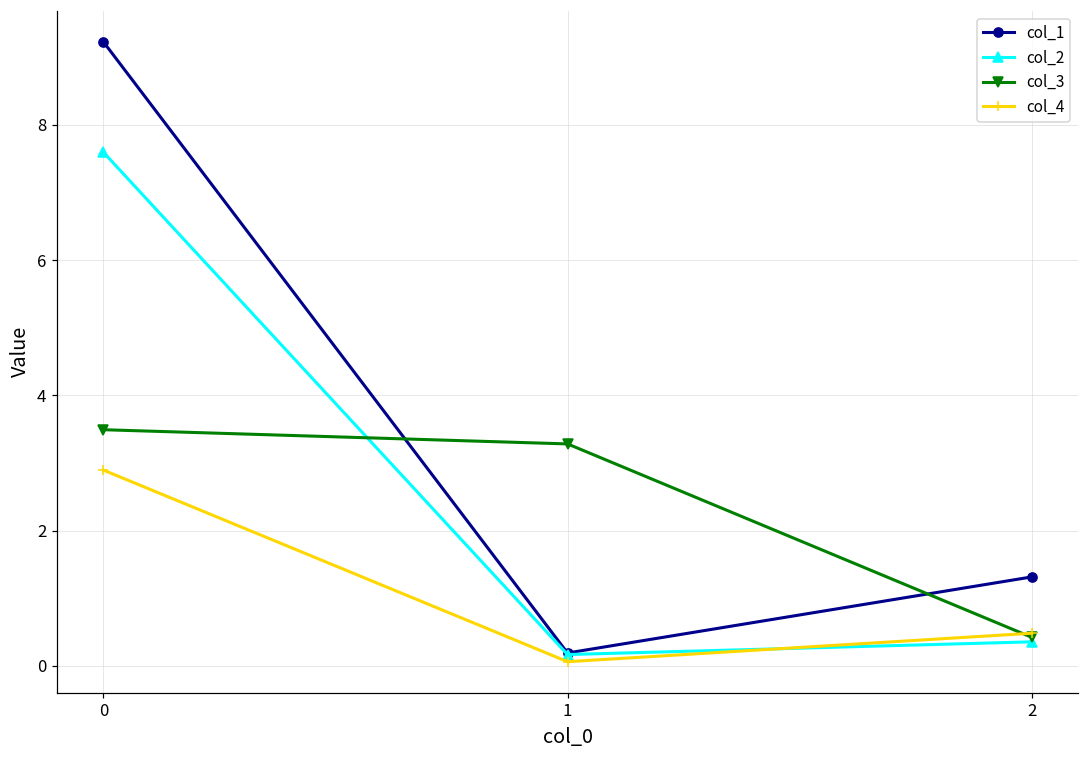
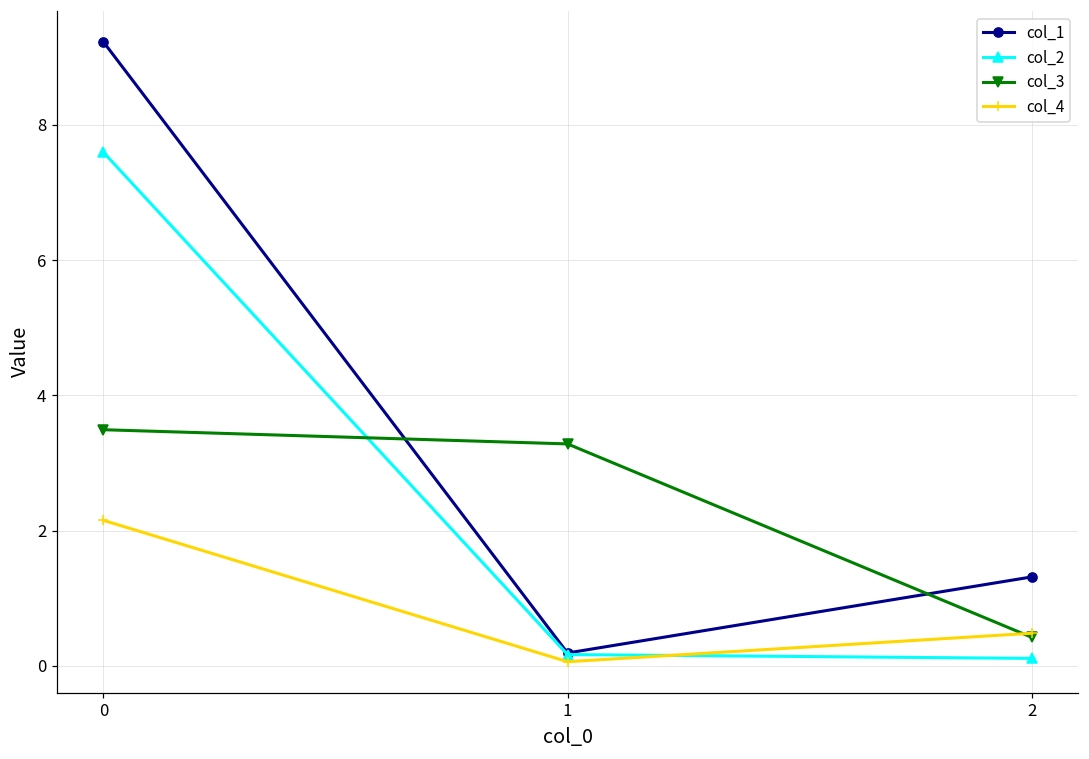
  {
    "col_1": {
      "0": 9.2,
      "2": 1.3
    },
    "col_2": {
      "0": 7.6,
-     "2": 0.4
+     "2": 0.1
    },
    "col_3": {
      "0": 3.5,
      "1": 3.3,
      "2": 0.4
    },
    "col_4": {
-     "0": 2.9,
+     "0": 2.2,
      "1": 0.1,
      "2": 0.5
    }
  }
